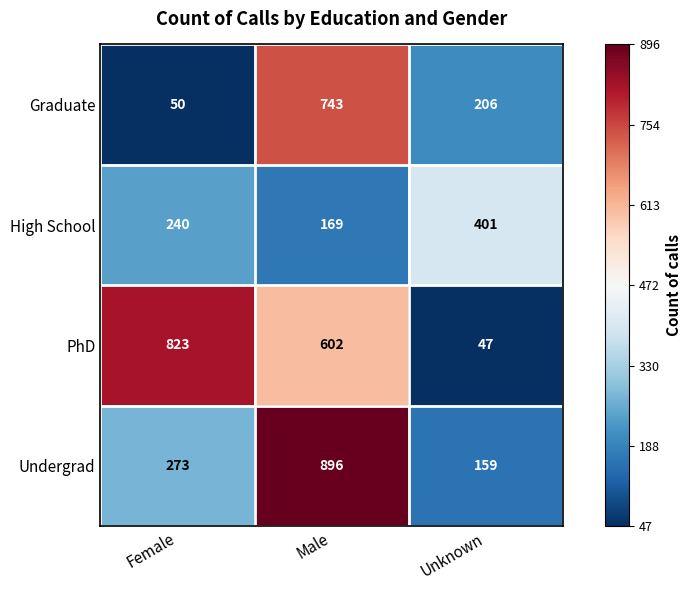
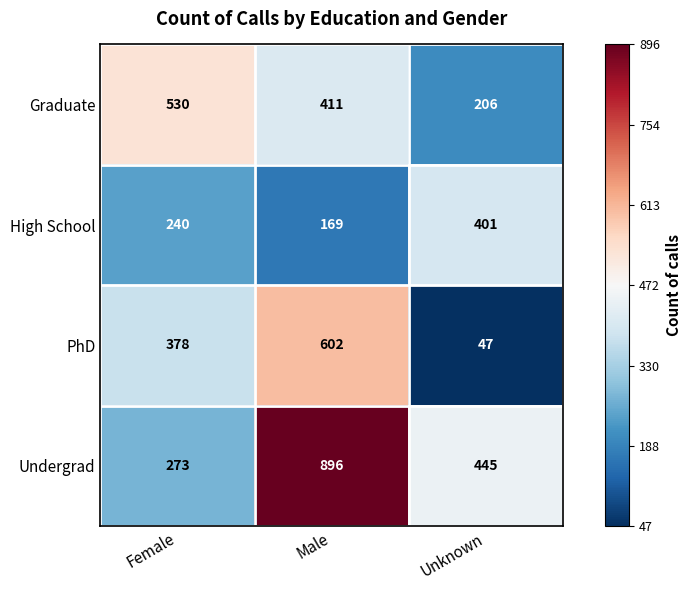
  {
    "Graduate": {
-     "Female": 50,
-     "Male": 743,
+     "Female": 530,
+     "Male": 411,
      "Unknown": 206
    },
    "High School": {
      "Female": 240,
      "Male": 169,
      "Unknown": 401
    },
    "PhD": {
-     "Female": 823,
+     "Female": 378,
      "Male": 602,
      "Unknown": 47
    },
    "Undergrad": {
      "Female": 273,
      "Male": 896,
-     "Unknown": 159
+     "Unknown": 445
    }
  }
